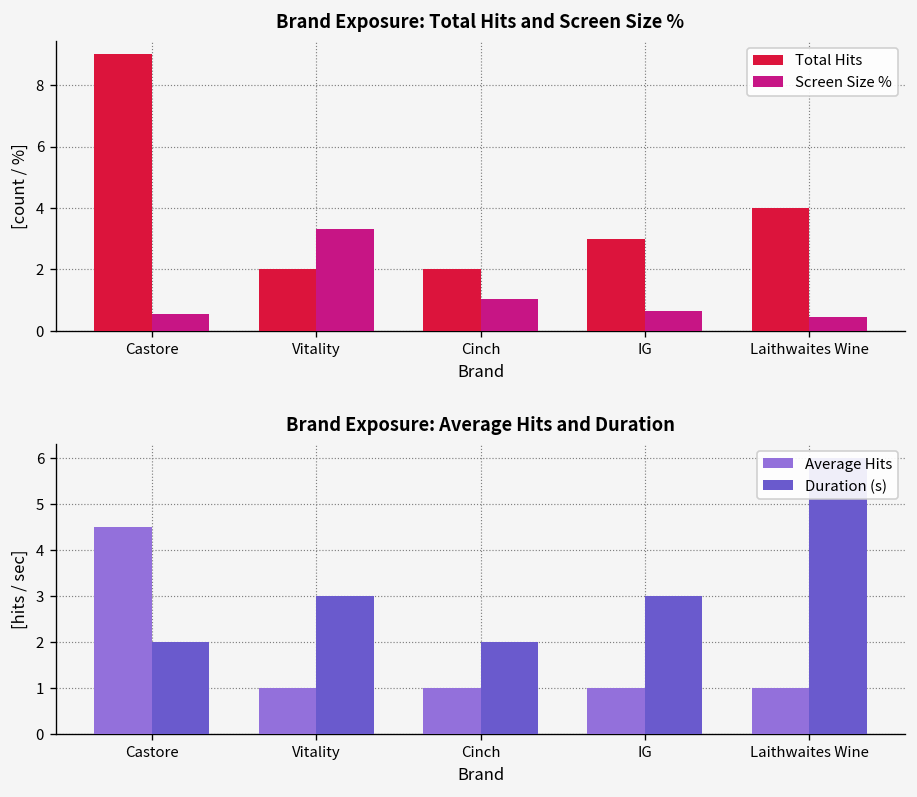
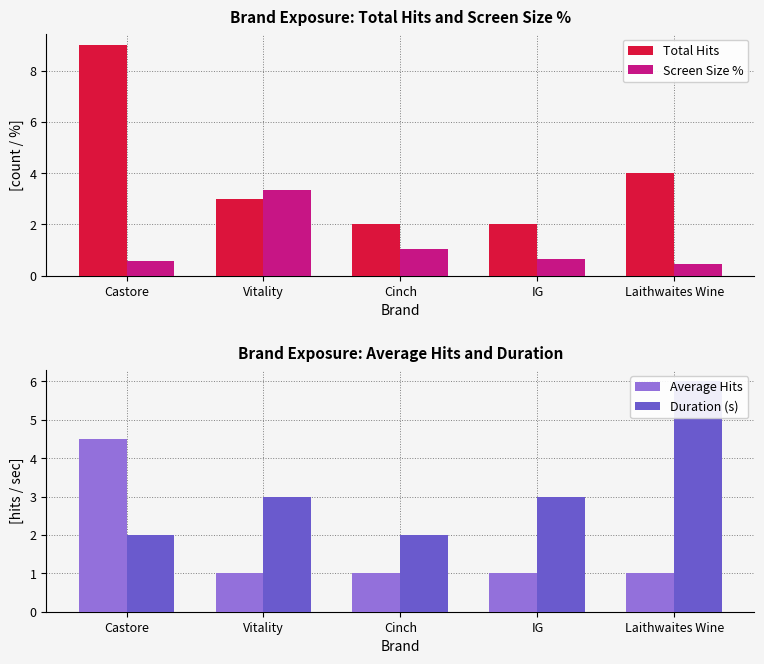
  {
    "Brand Exposure: Total Hits and Screen Size %": {
      "Total Hits": {
        "Castore": 9,
-       "Vitality": 2,
+       "Vitality": 3,
        "Cinch": 2,
-       "IG": 3,
+       "IG": 2,
        "Laithwaites Wine": 4
      },
      "Screen Size %": {
        "Castore": 0.6,
        "Vitality": 3.3,
        "Cinch": 1,
        "IG": 0.6,
        "Laithwaites Wine": 0.5
      }
    }
  }
